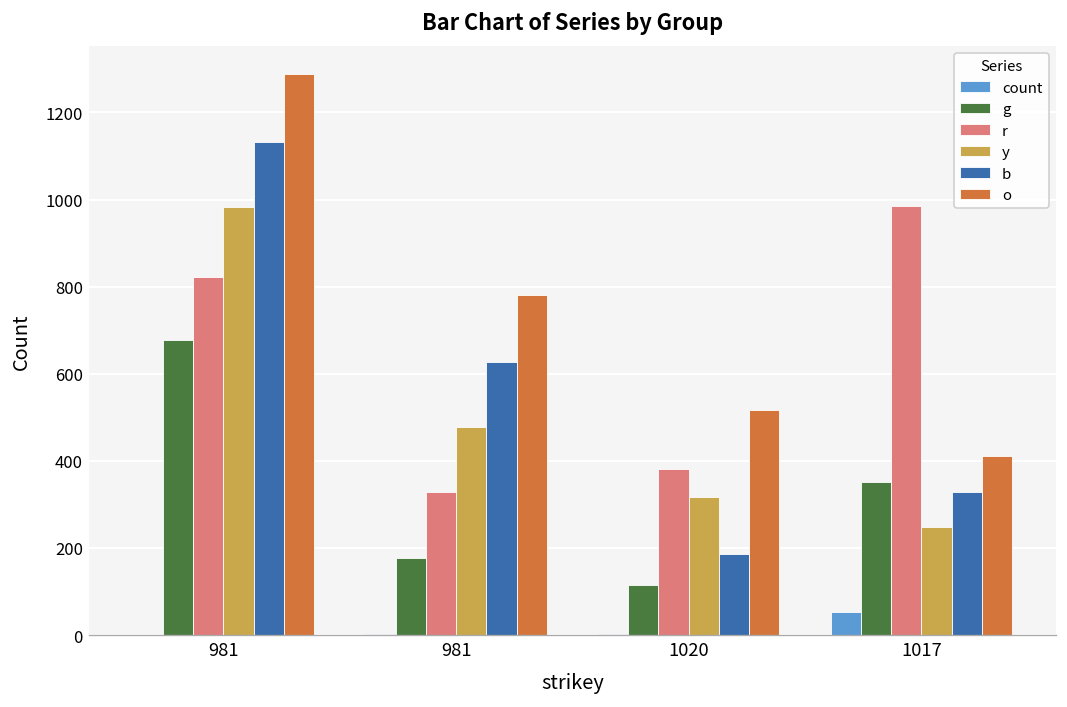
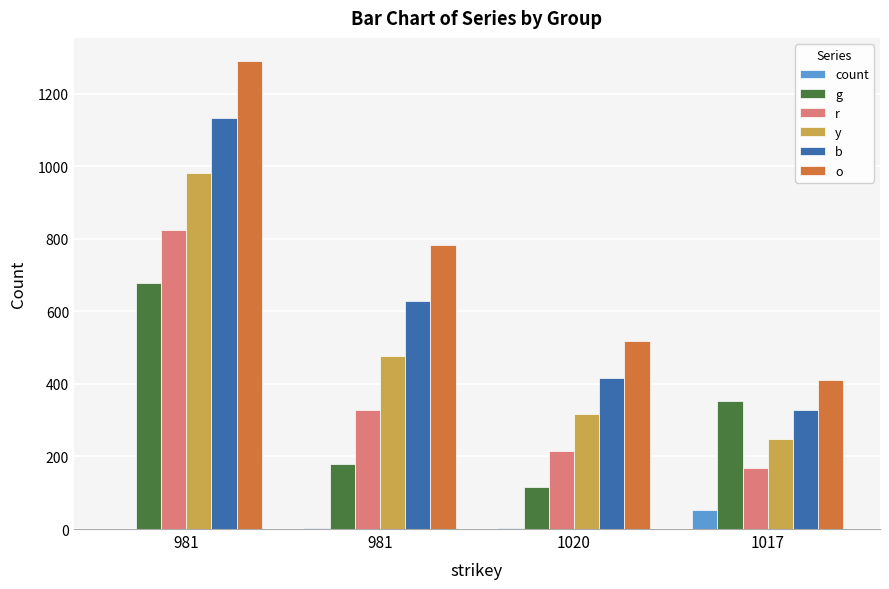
  {
    "count": {
      "1017": 50
    },
    "g": {
      "1020": 120,
      "1017": 350
    },
    "r": {
-     "1020": 380,
-     "1017": 990
+     "1020": 220,
+     "1017": 170
    },
    "b": {
-     "1020": 190,
+     "1020": 420,
      "1017": 330
    }
  }
